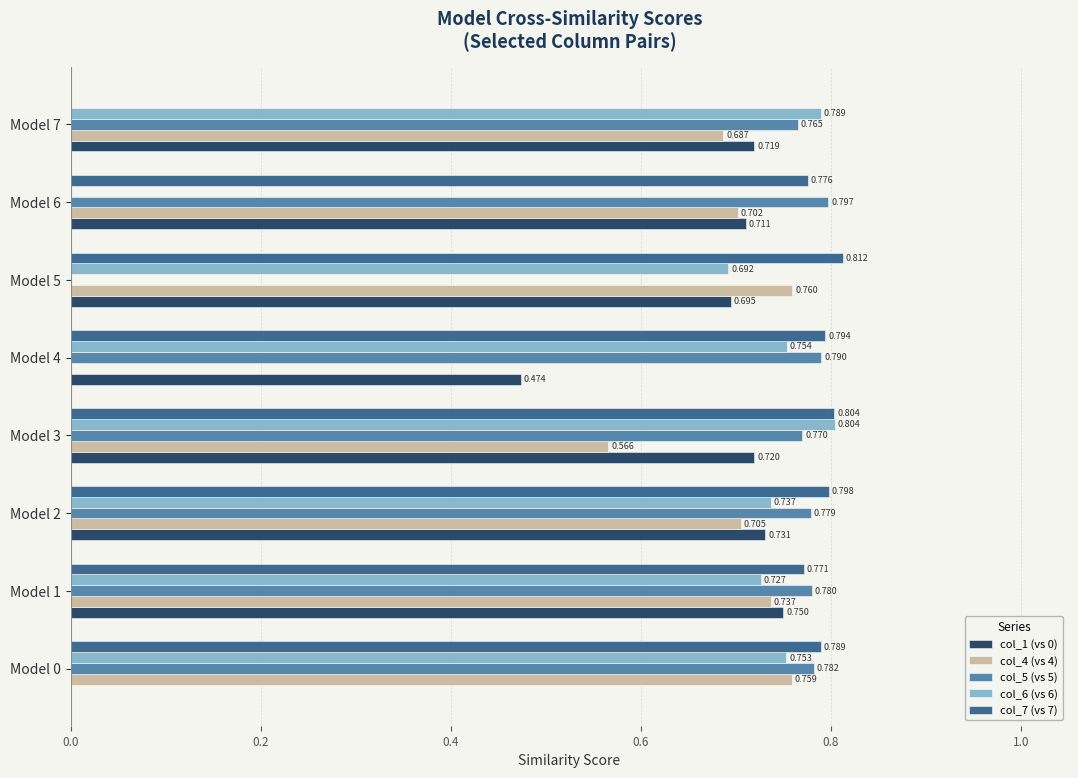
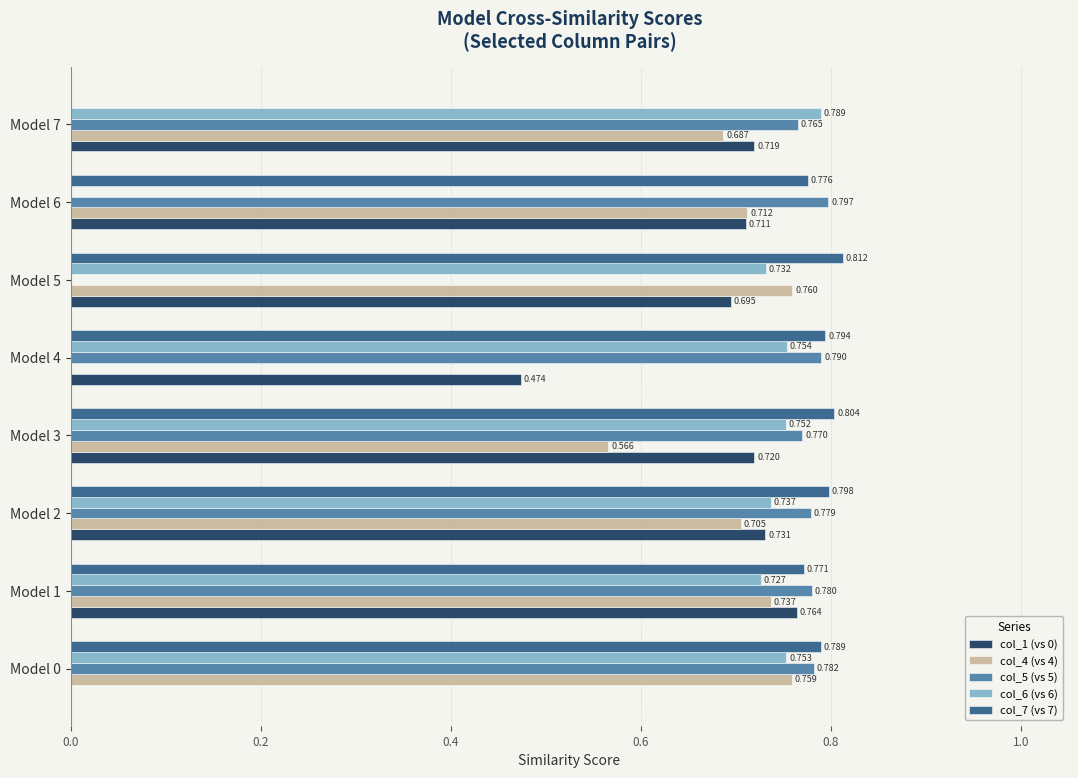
  {
    "col_1 (vs 0)": {
      "Model 7": 0.719,
      "Model 6": 0.711,
      "Model 5": 0.695,
      "Model 4": 0.474,
      "Model 3": 0.720,
      "Model 2": 0.731,
-     "Model 1": 0.750
+     "Model 1": 0.764
    },
    "col_4 (vs 4)": {
      "Model 7": 0.687,
-     "Model 6": 0.702,
+     "Model 6": 0.712,
      "Model 5": 0.760,
      "Model 3": 0.566,
      "Model 2": 0.705,
      "Model 1": 0.737,
      "Model 0": 0.759
    },
    "col_6 (vs 6)": {
      "Model 7": 0.789,
-     "Model 5": 0.692,
+     "Model 5": 0.732,
      "Model 4": 0.754,
-     "Model 3": 0.804,
+     "Model 3": 0.752,
      "Model 2": 0.737,
      "Model 1": 0.727,
      "Model 0": 0.753
    }
  }
